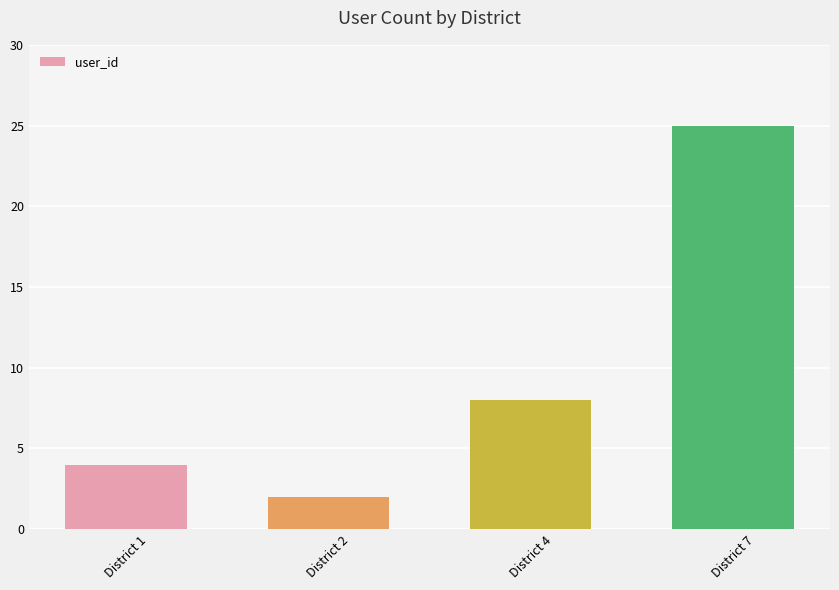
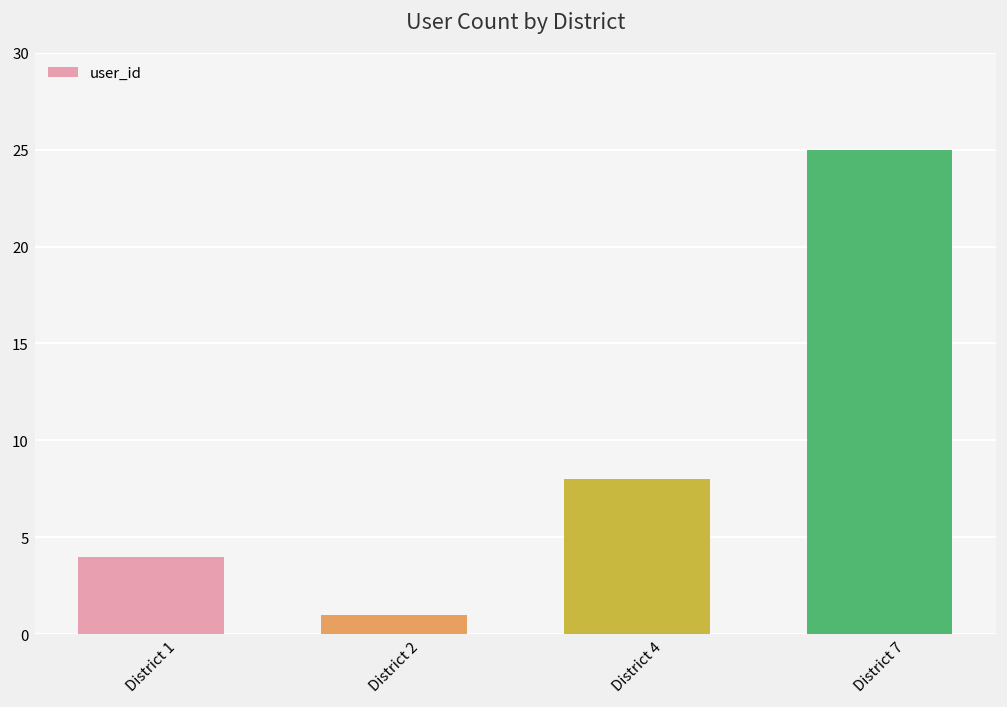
  {
    "District 1": 4,
-   "District 2": 2,
+   "District 2": 1,
    "District 4": 8,
    "District 7": 25
  }
